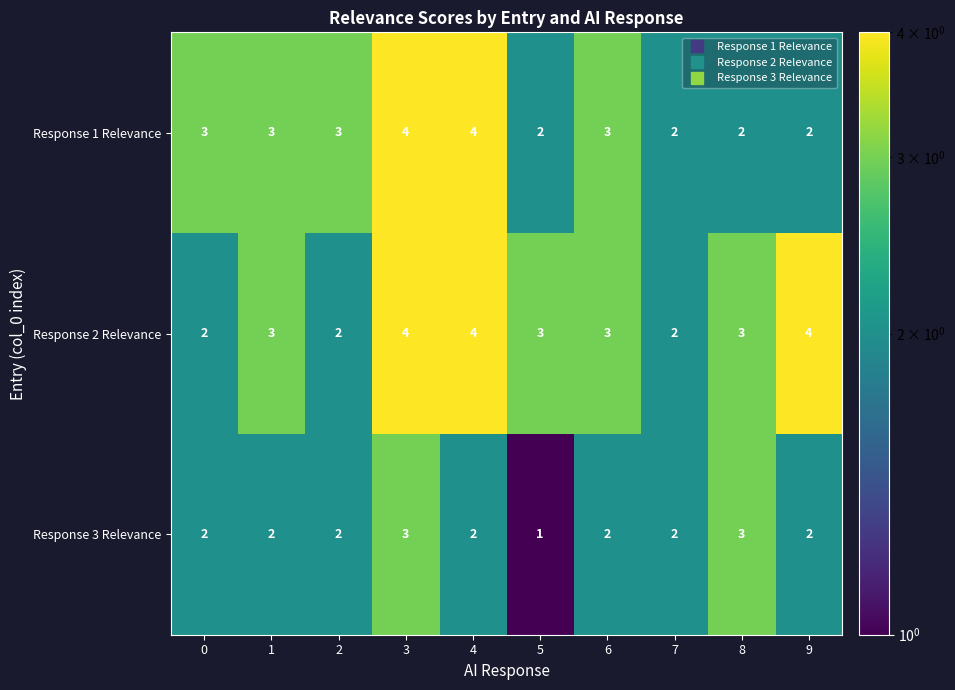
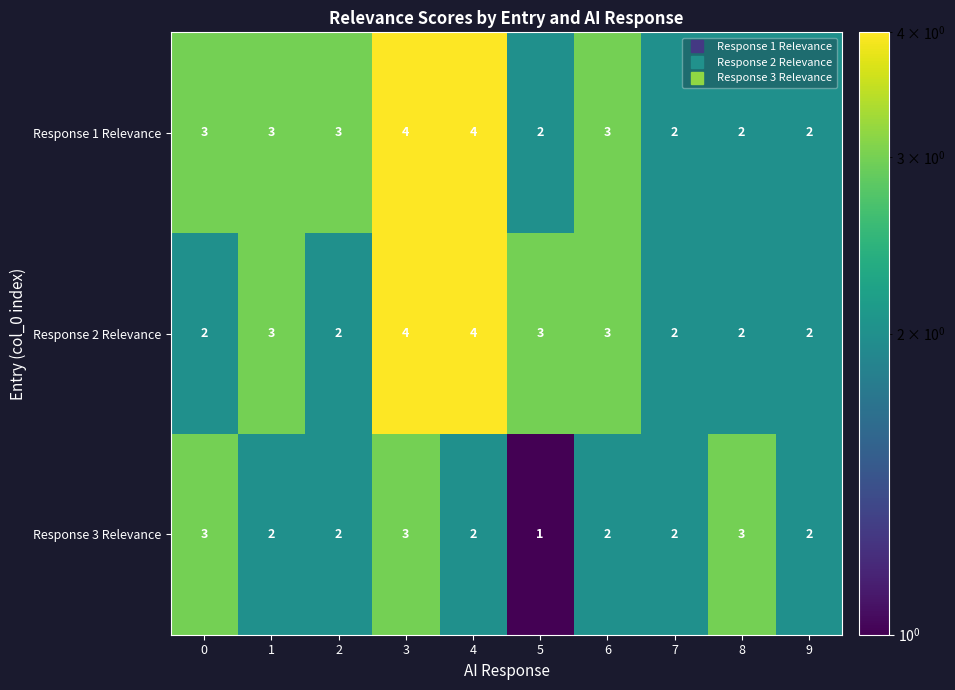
  {
    "Response 1 Relevance": {
      "0": 3,
      "1": 3,
      "2": 3,
      "3": 4,
      "4": 4,
      "5": 2,
      "6": 3,
      "7": 2,
      "8": 2,
      "9": 2
    },
    "Response 2 Relevance": {
      "0": 2,
      "1": 3,
      "2": 2,
      "3": 4,
      "4": 4,
      "5": 3,
      "6": 3,
      "7": 2,
-     "8": 3,
-     "9": 4
+     "8": 2,
+     "9": 2
    },
    "Response 3 Relevance": {
-     "0": 2,
+     "0": 3,
      "1": 2,
      "2": 2,
      "3": 3,
      "4": 2,
      "5": 1,
      "6": 2,
      "7": 2,
      "8": 3,
      "9": 2
    }
  }
